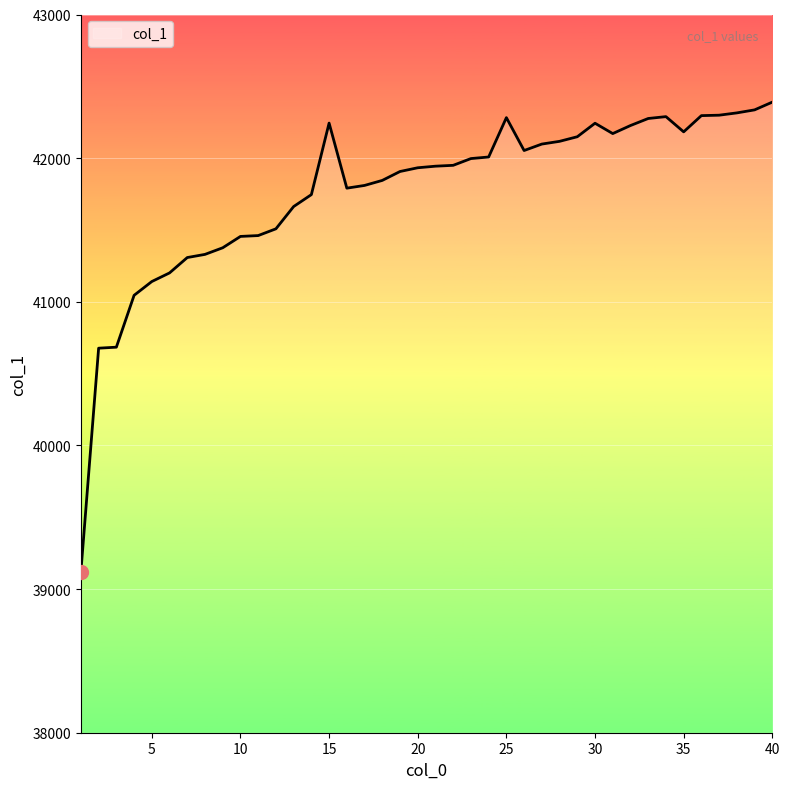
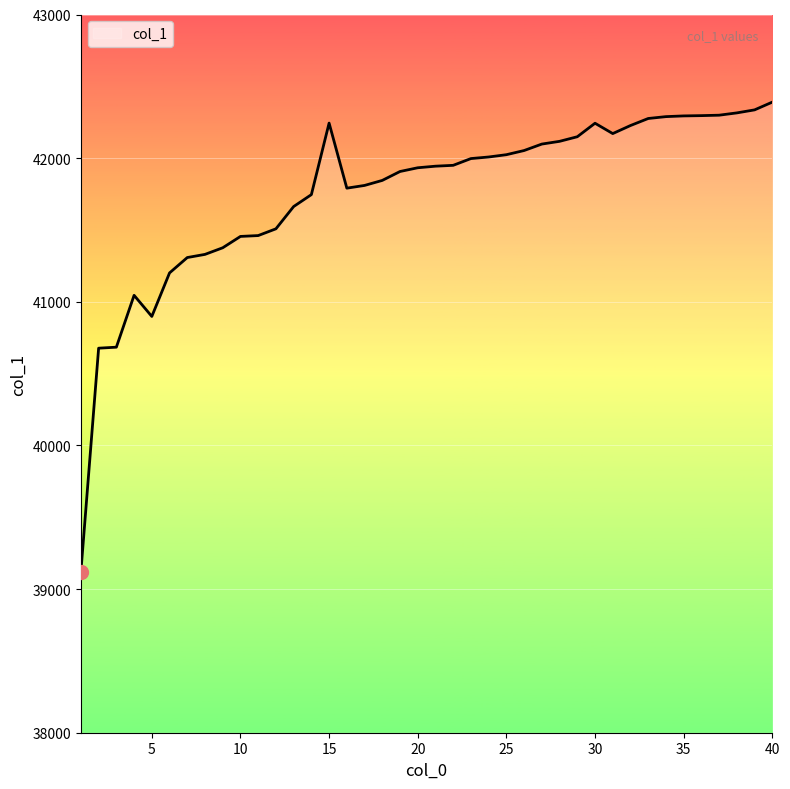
  {
    "col_1": {
-     "5": 41140,
+     "5": 40900,
      "10": 41460,
      "15": 42240,
      "20": 41930,
-     "25": 42280,
+     "25": 42020,
      "30": 42240,
-     "35": 42180,
+     "35": 42290,
      "40": 42390
    }
  }
